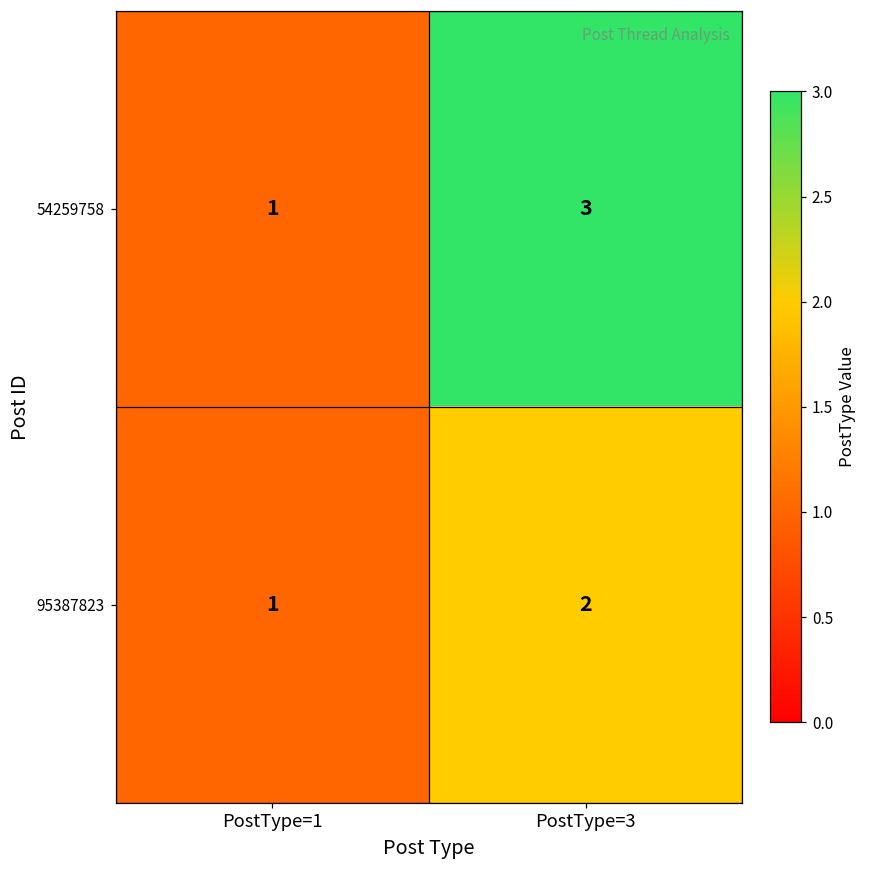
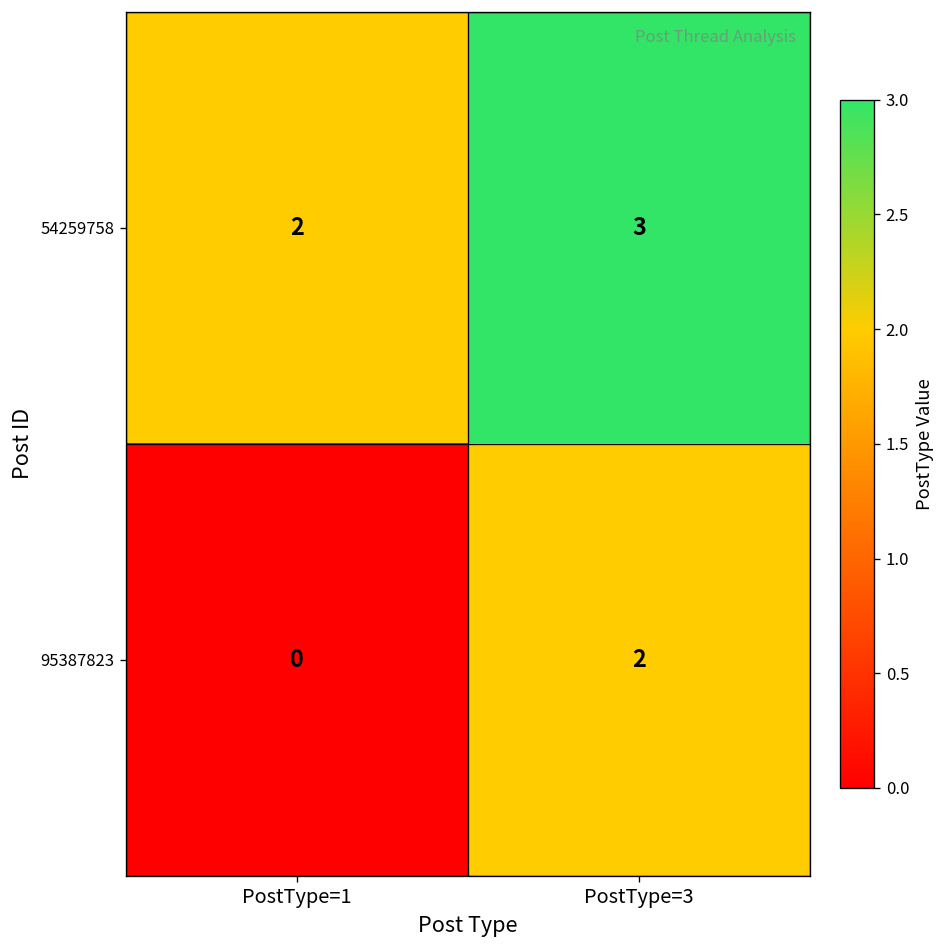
  {
    "54259758": {
-     "PostType=1": 1
+     "PostType=1": 2
    },
    "95387823": {
-     "PostType=1": 1,
+     "PostType=1": 0,
      "PostType=3": 2
    }
  }
